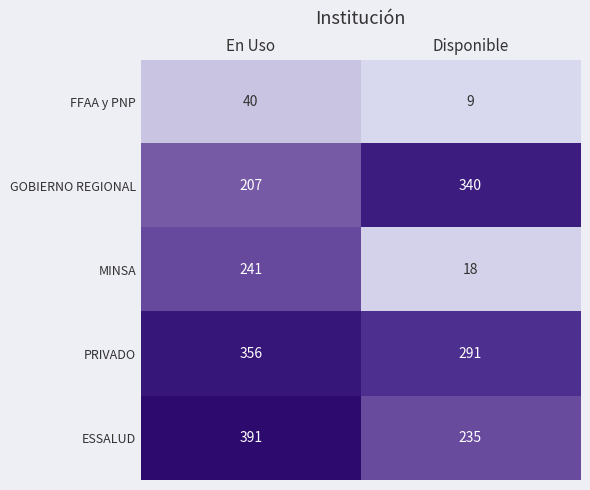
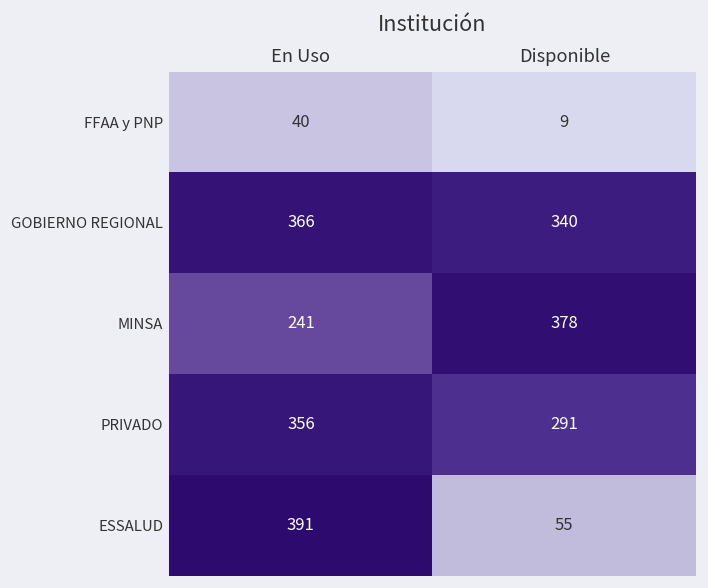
  {
    "FFAA y PNP": {
      "En Uso": 40,
      "Disponible": 9
    },
    "GOBIERNO REGIONAL": {
-     "En Uso": 207,
+     "En Uso": 366,
      "Disponible": 340
    },
    "MINSA": {
      "En Uso": 241,
-     "Disponible": 18
+     "Disponible": 378
    },
    "PRIVADO": {
      "En Uso": 356,
      "Disponible": 291
    },
    "ESSALUD": {
      "En Uso": 391,
-     "Disponible": 235
+     "Disponible": 55
    }
  }
